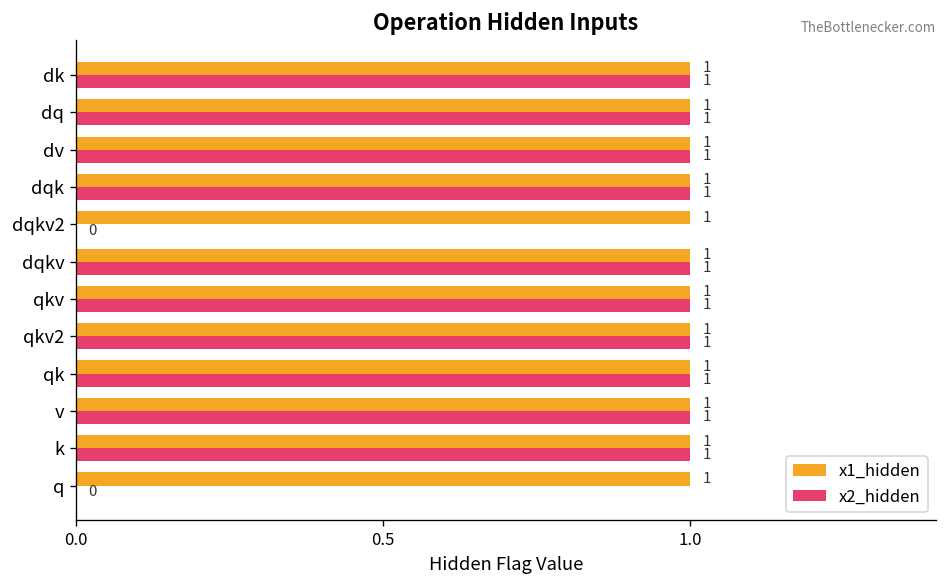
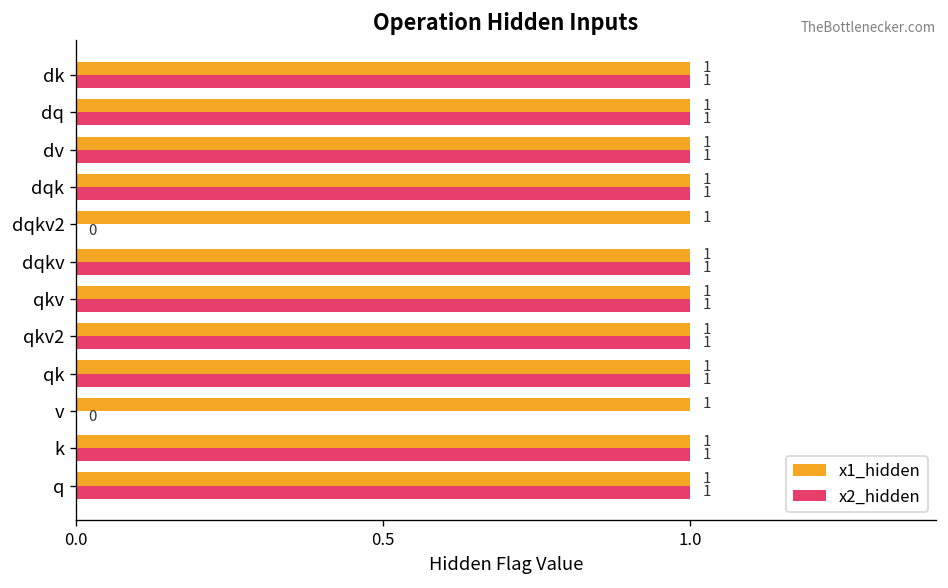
  {
    "x1_hidden": {
      "dqkv2": 1,
      "v": 1
    },
    "x2_hidden": {
      "dqkv2": 0,
-     "v": 1,
-     "q": 0
+     "v": 0,
+     "q": 1
    }
  }
